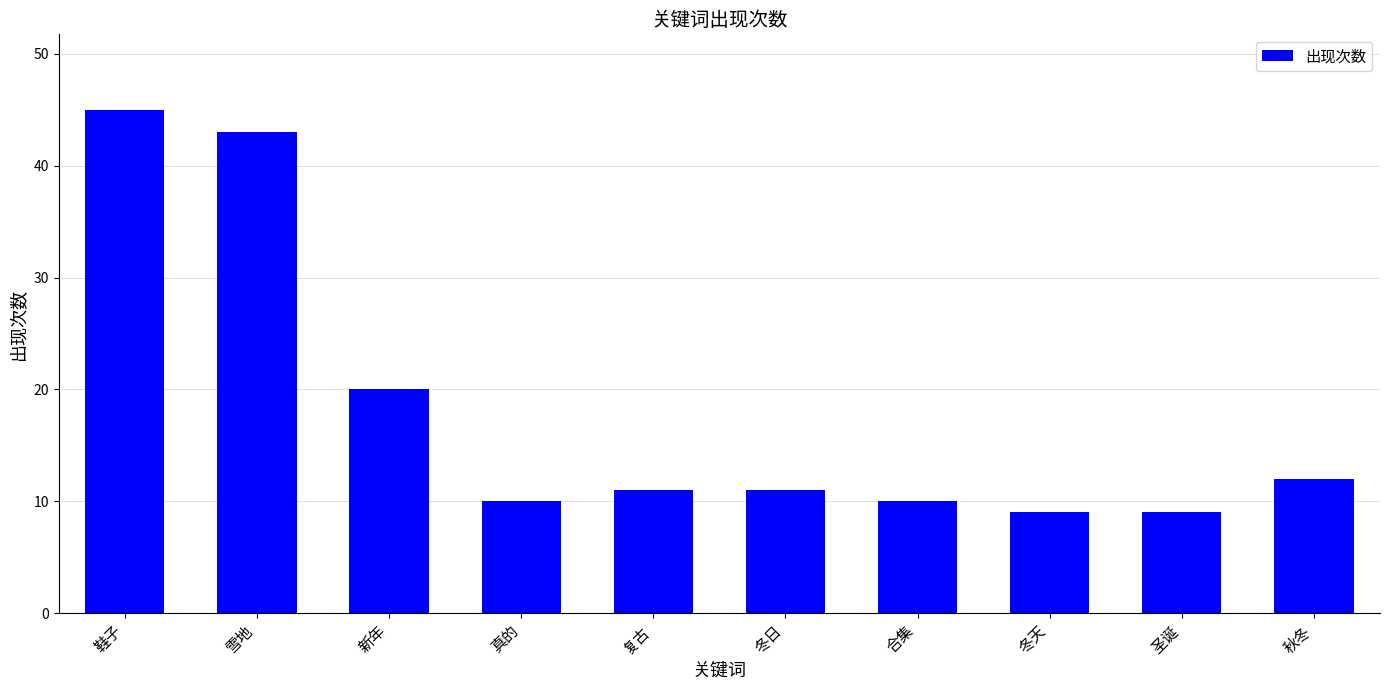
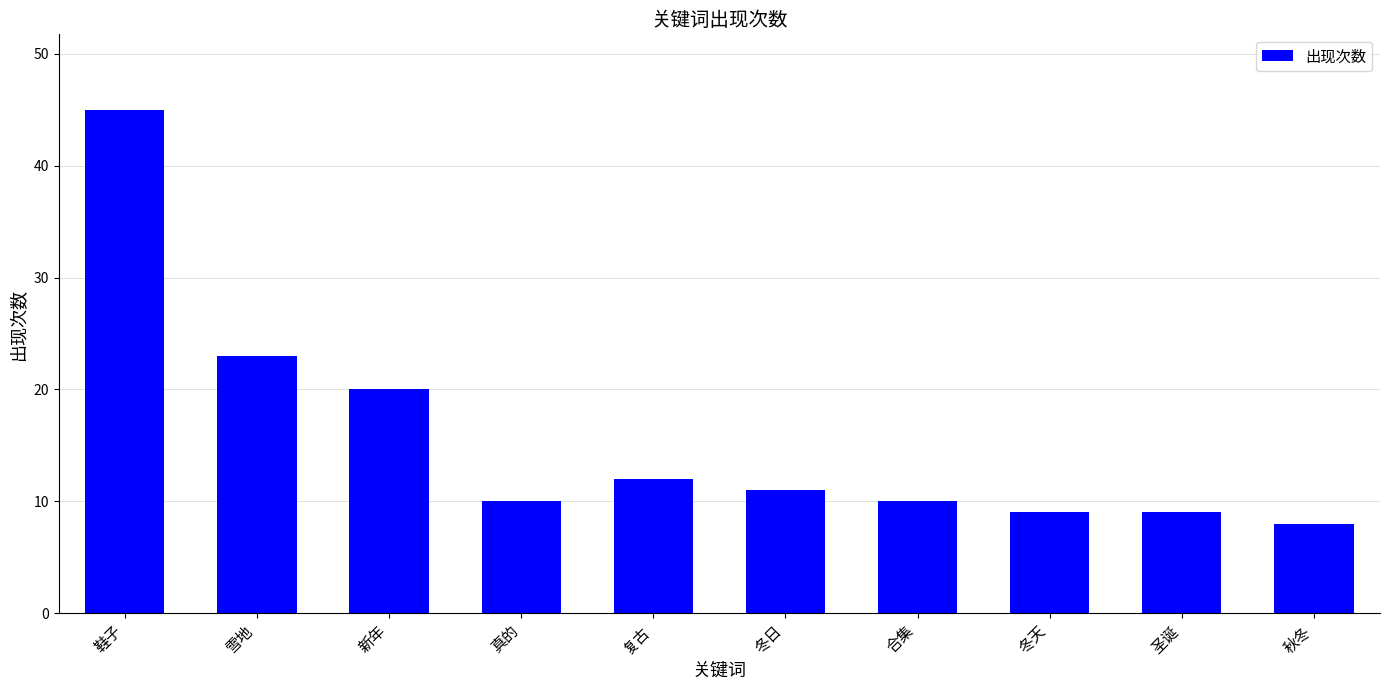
  {
    "鞋子": 45,
-   "雪地": 43,
+   "雪地": 23,
    "新年": 20,
    "真的": 10,
-   "复古": 11,
+   "复古": 12,
    "冬日": 11,
    "合集": 10,
    "冬天": 9,
    "圣诞": 9,
-   "秋冬": 12
+   "秋冬": 8
  }
